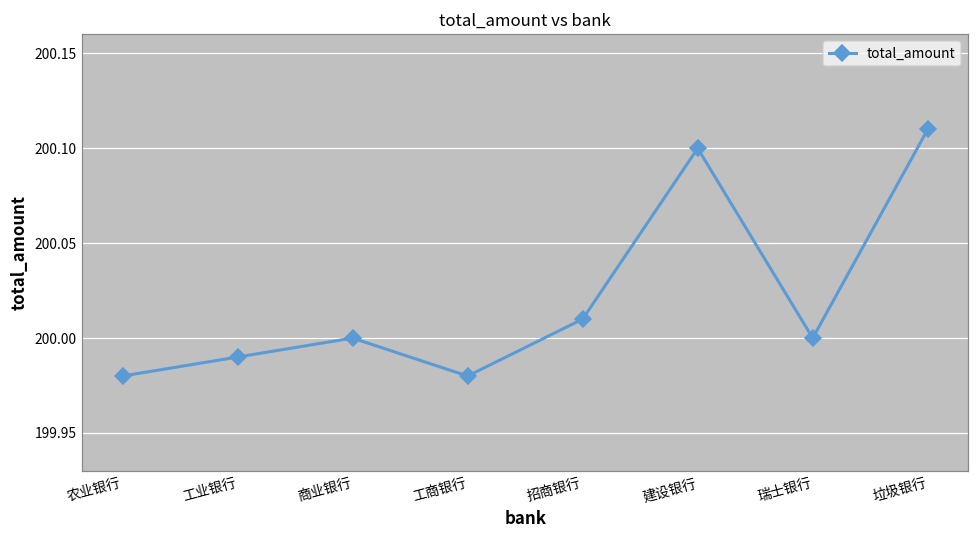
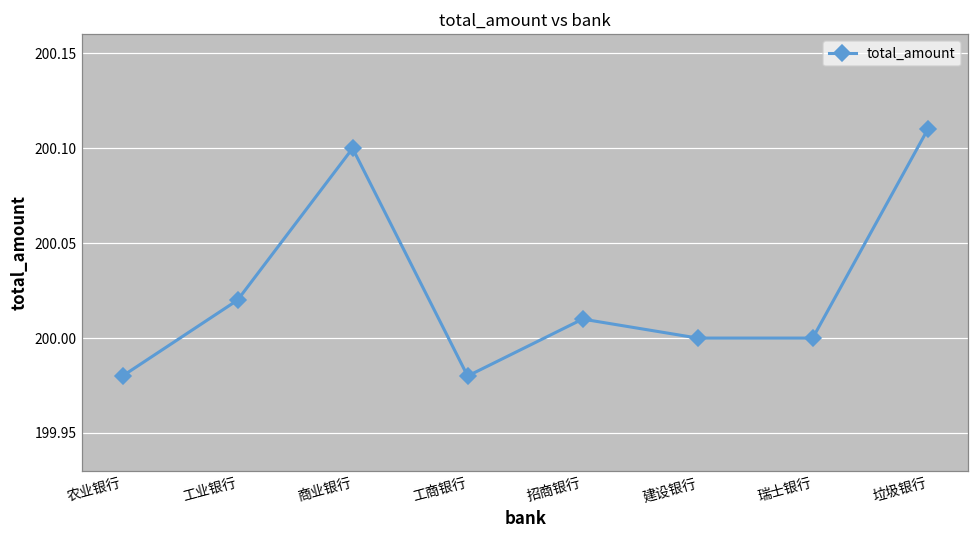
  {
    "农业银行": 199.98,
-   "工业银行": 199.99,
-   "商业银行": 200.0,
+   "工业银行": 200.02,
+   "商业银行": 200.1,
    "工商银行": 199.98,
    "招商银行": 200.01,
-   "建设银行": 200.1,
+   "建设银行": 200.0,
    "瑞士银行": 200.00,
    "垃圾银行": 200.11
  }
